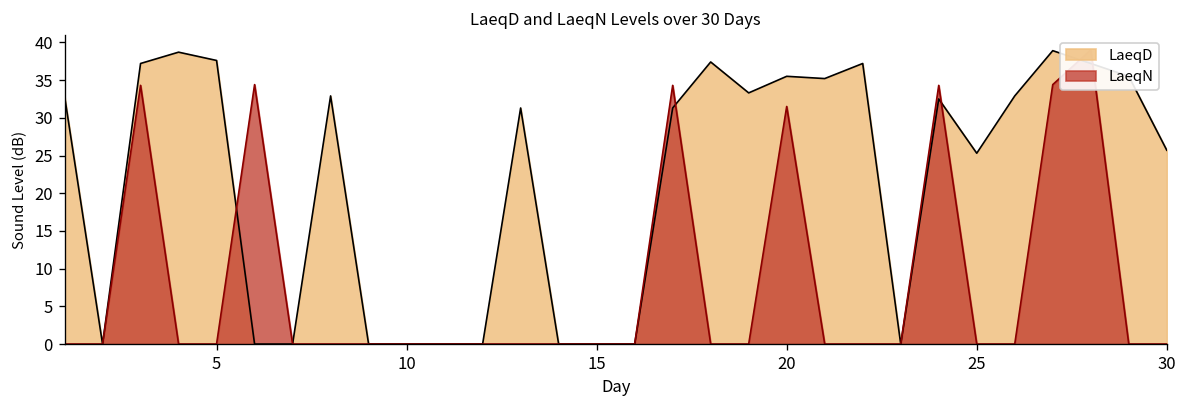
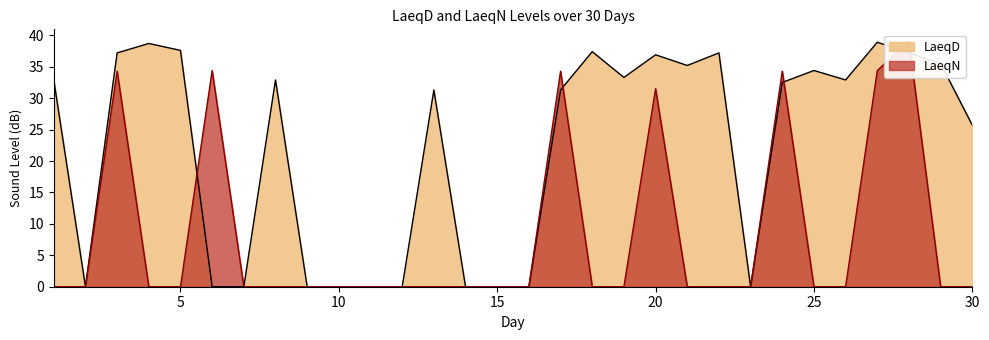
  {
    "LaeqD": {
      "5": 38,
-     "20": 36,
-     "25": 25,
+     "20": 37,
+     "25": 34,
      "30": 26
    },
    "LaeqN": {
      "5": 0,
      "20": 32,
      "25": 0,
      "30": 0
    }
  }
